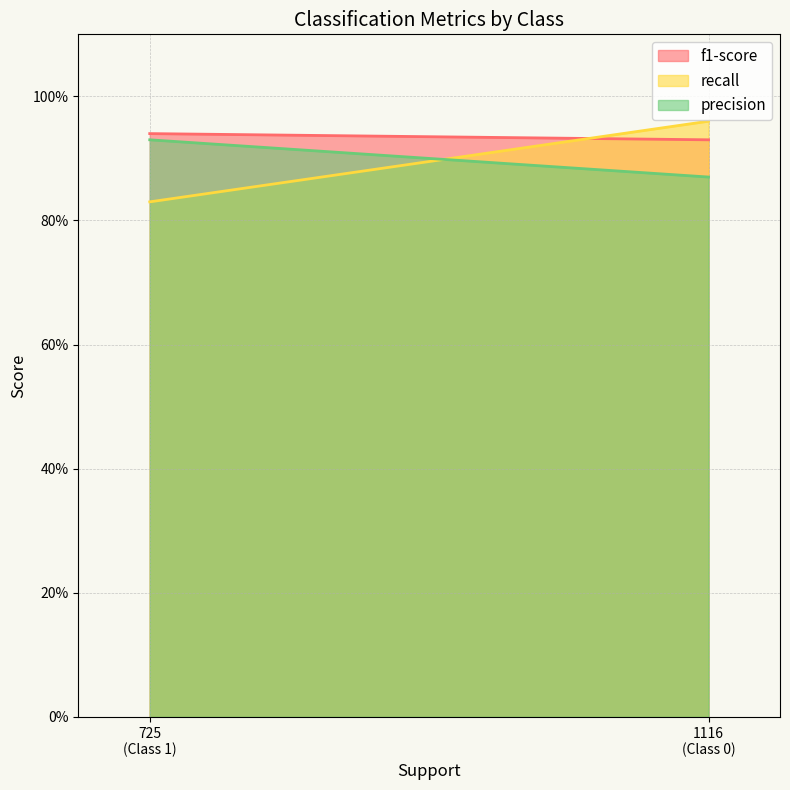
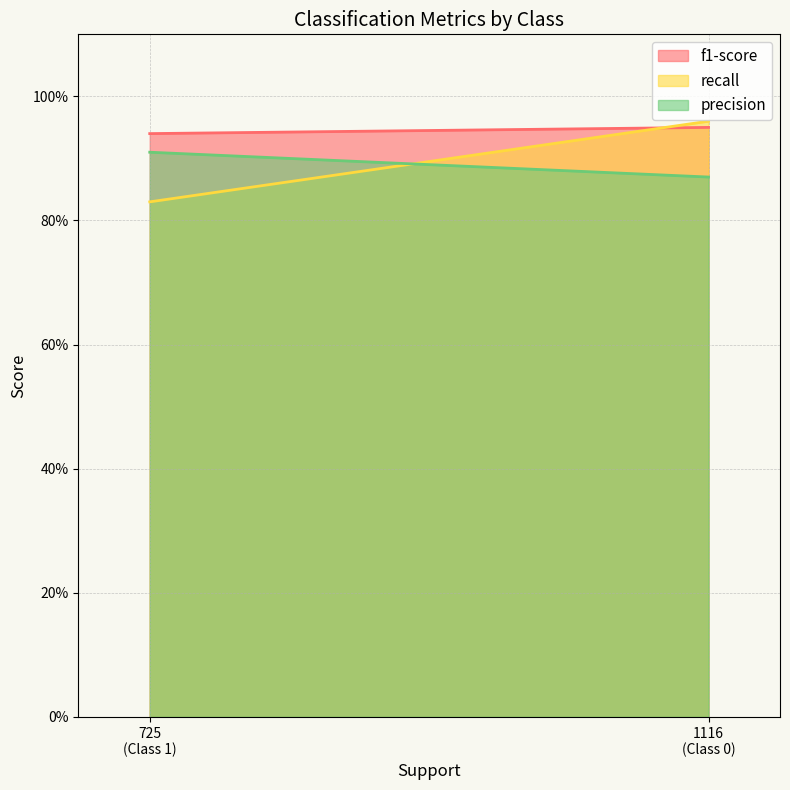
  {
    "f1-score": {
      "725 (Class 1)": "94%",
-     "1116 (Class 0)": "93%"
+     "1116 (Class 0)": "95%"
    },
    "recall": {
      "725 (Class 1)": "83%",
      "1116 (Class 0)": "96%"
    },
    "precision": {
-     "725 (Class 1)": "93%",
+     "725 (Class 1)": "91%",
      "1116 (Class 0)": "87%"
    }
  }
